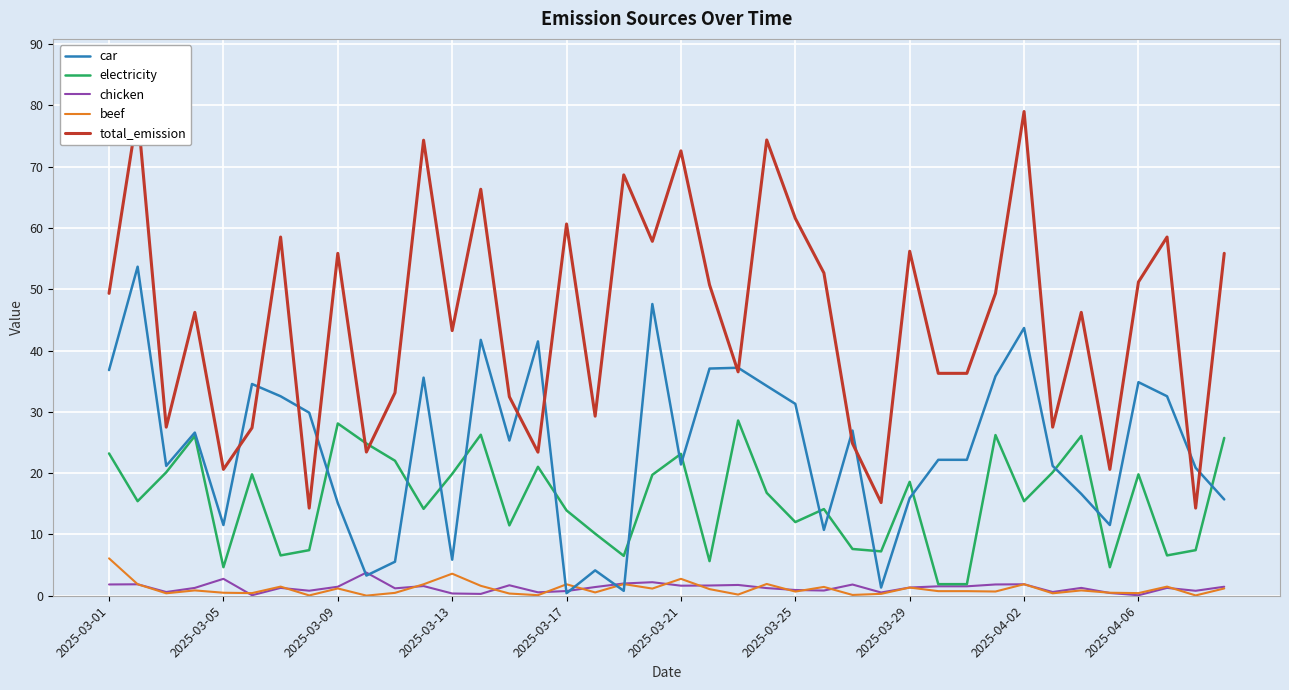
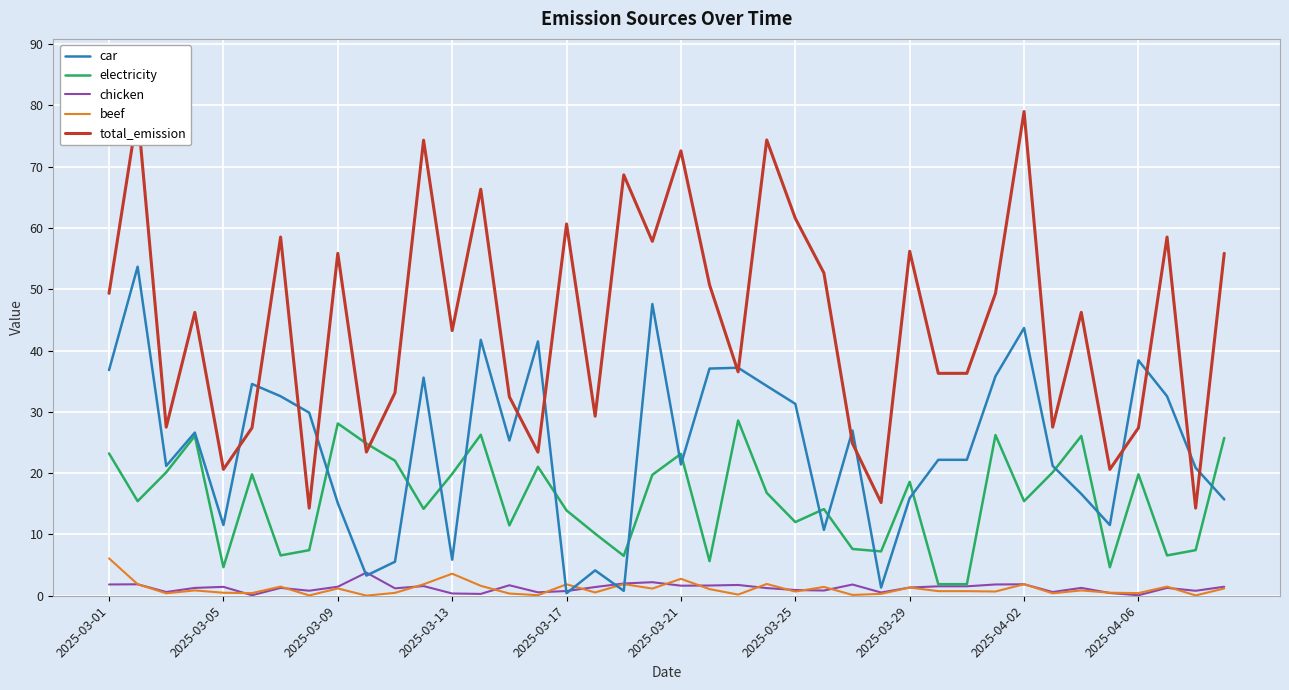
  {
    "car": {
      "2025-03-01": 37,
      "2025-03-05": 12,
      "2025-03-09": 15,
      "2025-03-13": 6,
      "2025-03-21": 21,
      "2025-03-25": 31,
      "2025-03-29": 16,
      "2025-04-02": 44,
-     "2025-04-06": 35
+     "2025-04-06": 38
    },
    "electricity": {
      "2025-03-01": 23,
      "2025-03-05": 5,
      "2025-03-09": 28,
      "2025-03-13": 20,
      "2025-03-17": 14,
      "2025-03-21": 23,
      "2025-03-25": 12,
      "2025-03-29": 19,
      "2025-04-02": 15,
      "2025-04-06": 20
    },
    "chicken": {
      "2025-03-01": 2,
-     "2025-03-05": 3,
+     "2025-03-05": 1,
      "2025-03-13": 0,
      "2025-03-21": 2
    },
    "beef": {
      "2025-03-01": 6,
      "2025-03-05": 0,
      "2025-03-13": 4,
      "2025-03-17": 2,
      "2025-03-21": 3
    },
    "total_emission": {
      "2025-03-01": 49,
      "2025-03-05": 21,
      "2025-03-09": 56,
      "2025-03-13": 43,
      "2025-03-17": 61,
      "2025-03-21": 73,
      "2025-03-25": 62,
      "2025-03-29": 56,
      "2025-04-02": 79,
-     "2025-04-06": 51
+     "2025-04-06": 27
    }
  }
